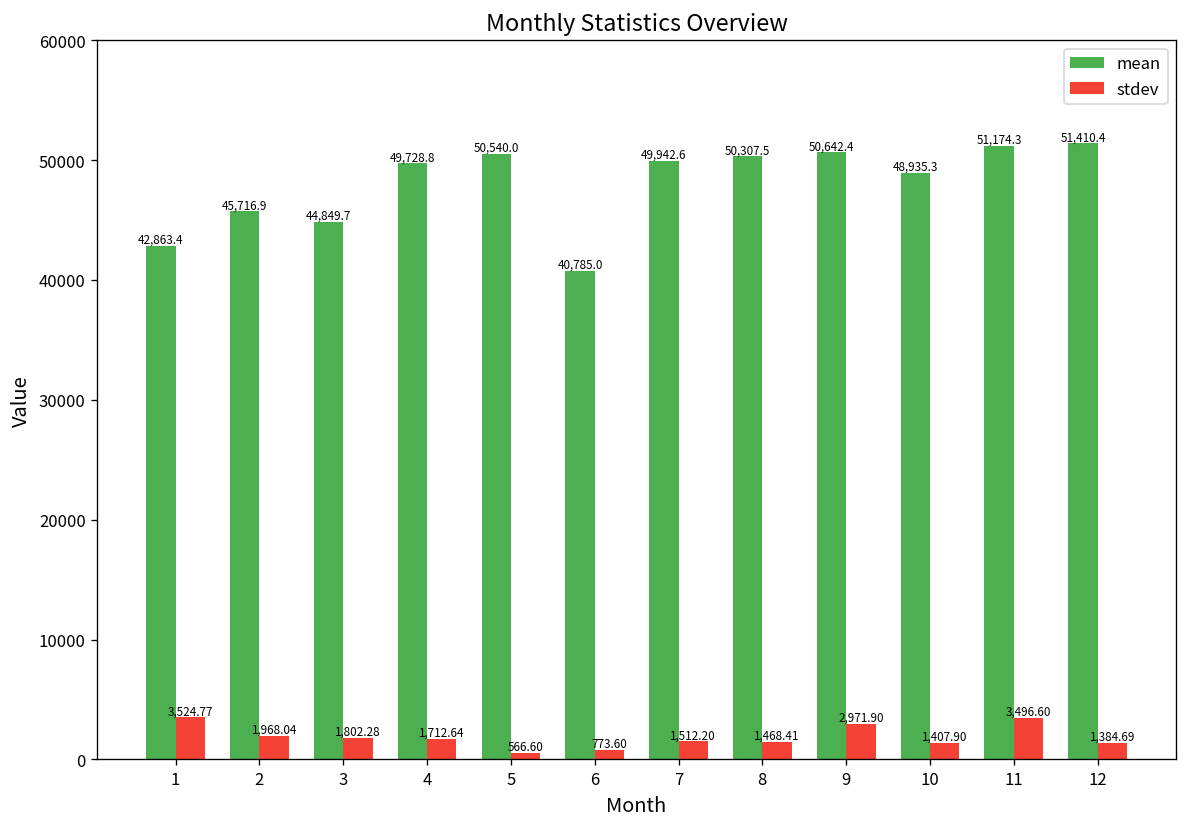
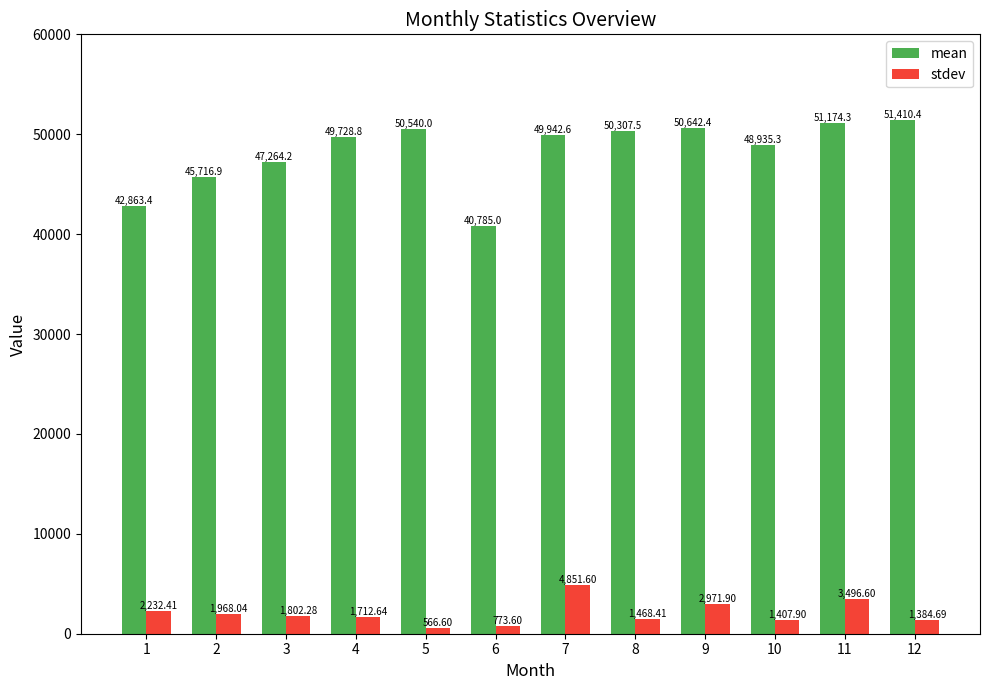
  {
    "mean": {
      "1": "42,863.4",
      "2": "45,716.9",
-     "3": "44,849.7",
+     "3": "47,264.2",
      "4": "49,728.8",
      "5": "50,540.0",
      "6": "40,785.0",
      "7": "49,942.6",
      "8": "50,307.5",
      "9": "50,642.4",
      "10": "48,935.3",
      "11": "51,174.3",
      "12": "51,410.4"
    },
    "stdev": {
-     "1": "3,524.77",
+     "1": "2,232.41",
      "2": "1,968.04",
      "3": "1,802.28",
      "4": "1,712.64",
      "5": "566.60",
      "6": "773.60",
-     "7": "1,512.20",
+     "7": "4,851.60",
      "8": "1,468.41",
      "9": "2,971.90",
      "10": "1,407.90",
      "11": "3,496.60",
      "12": "1,384.69"
    }
  }
